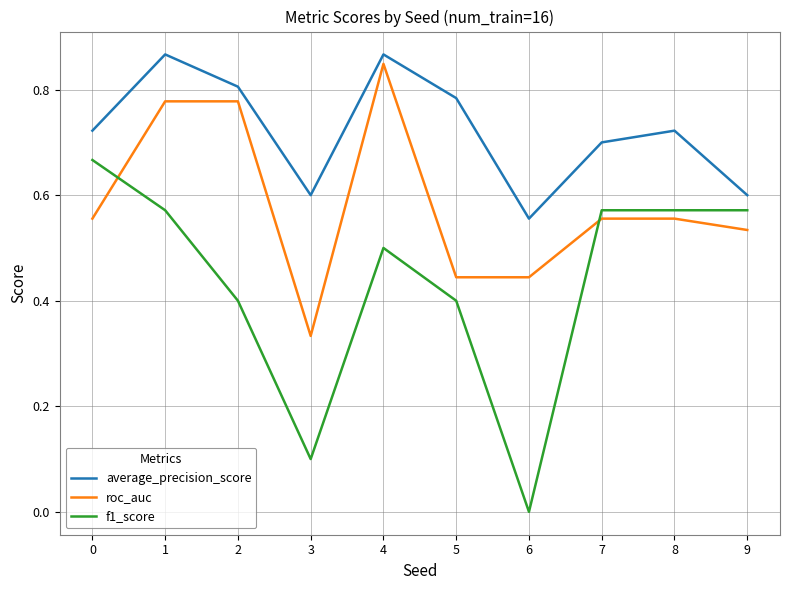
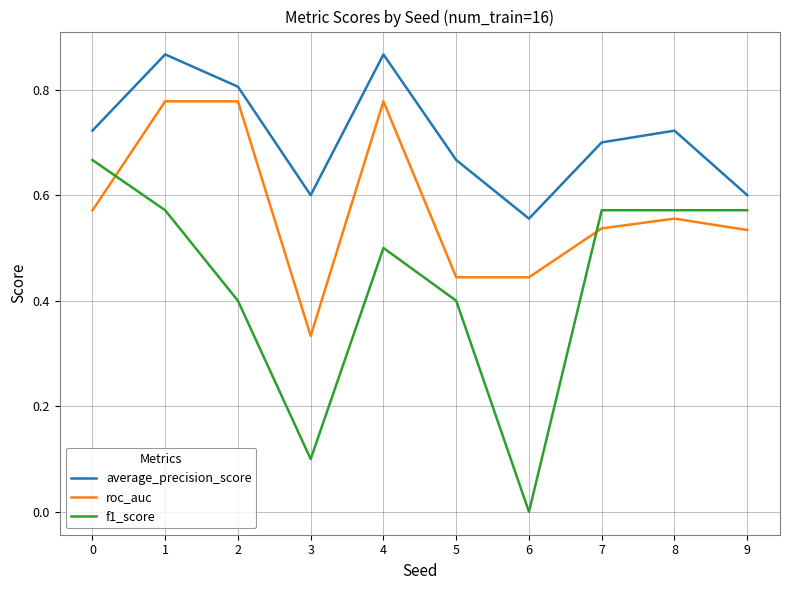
  {
    "average_precision_score": {
      "0": 0.72,
      "1": 0.87,
      "2": 0.81,
      "3": 0.60,
      "4": 0.87,
-     "5": 0.78,
+     "5": 0.67,
      "6": 0.56,
      "7": 0.70,
      "8": 0.72,
      "9": 0.60
    },
    "roc_auc": {
-     "0": 0.56,
+     "0": 0.57,
      "1": 0.78,
      "2": 0.78,
      "3": 0.33,
-     "4": 0.85,
+     "4": 0.78,
      "5": 0.44,
      "6": 0.44,
-     "7": 0.56,
+     "7": 0.54,
      "8": 0.56,
      "9": 0.53
    },
    "f1_score": {
      "0": 0.67,
      "1": 0.57,
      "2": 0.40,
      "3": 0.10,
      "4": 0.50,
      "5": 0.40,
      "6": 0.00,
      "7": 0.57,
      "8": 0.57,
      "9": 0.57
    }
  }
